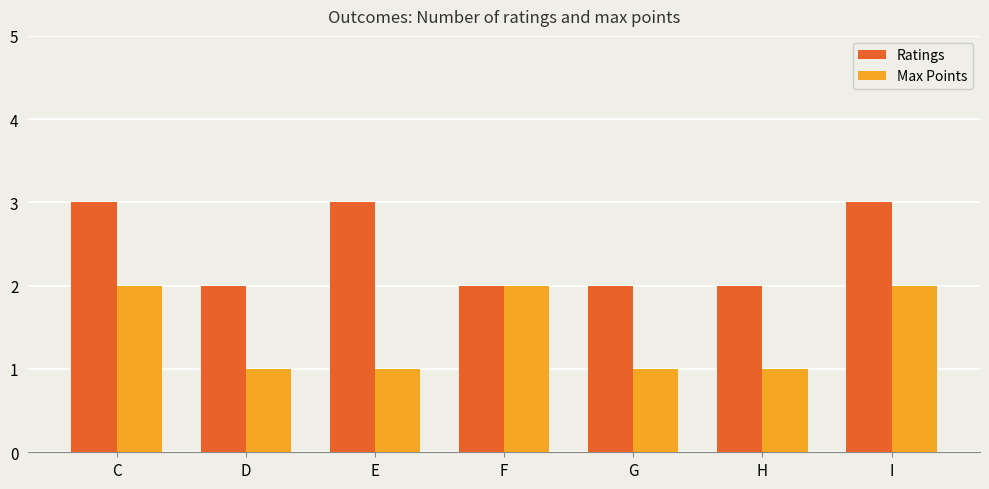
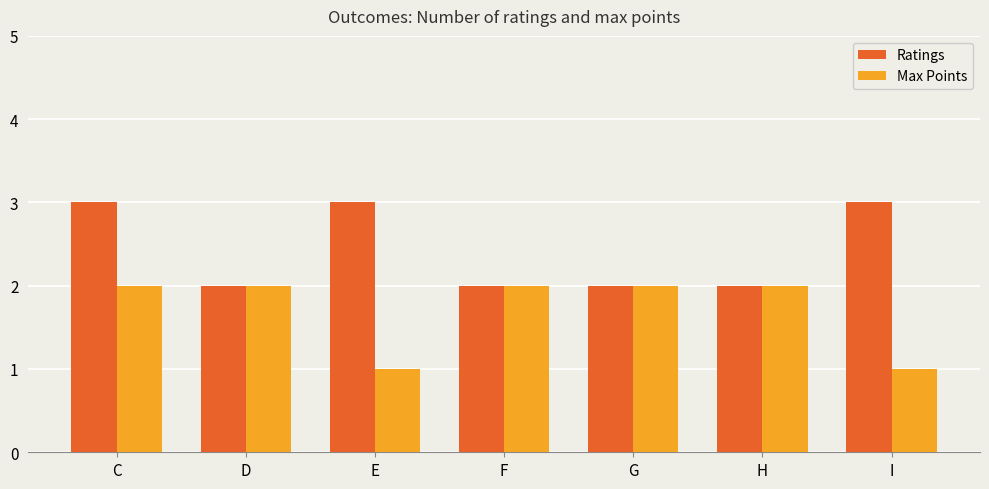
  {
    "Ratings": {
      "C": 3,
      "D": 2,
      "E": 3,
      "F": 2,
      "G": 2,
      "H": 2,
      "I": 3
    },
    "Max Points": {
      "C": 2,
-     "D": 1,
+     "D": 2,
      "E": 1,
      "F": 2,
-     "G": 1,
-     "H": 1,
-     "I": 2
+     "G": 2,
+     "H": 2,
+     "I": 1
    }
  }
